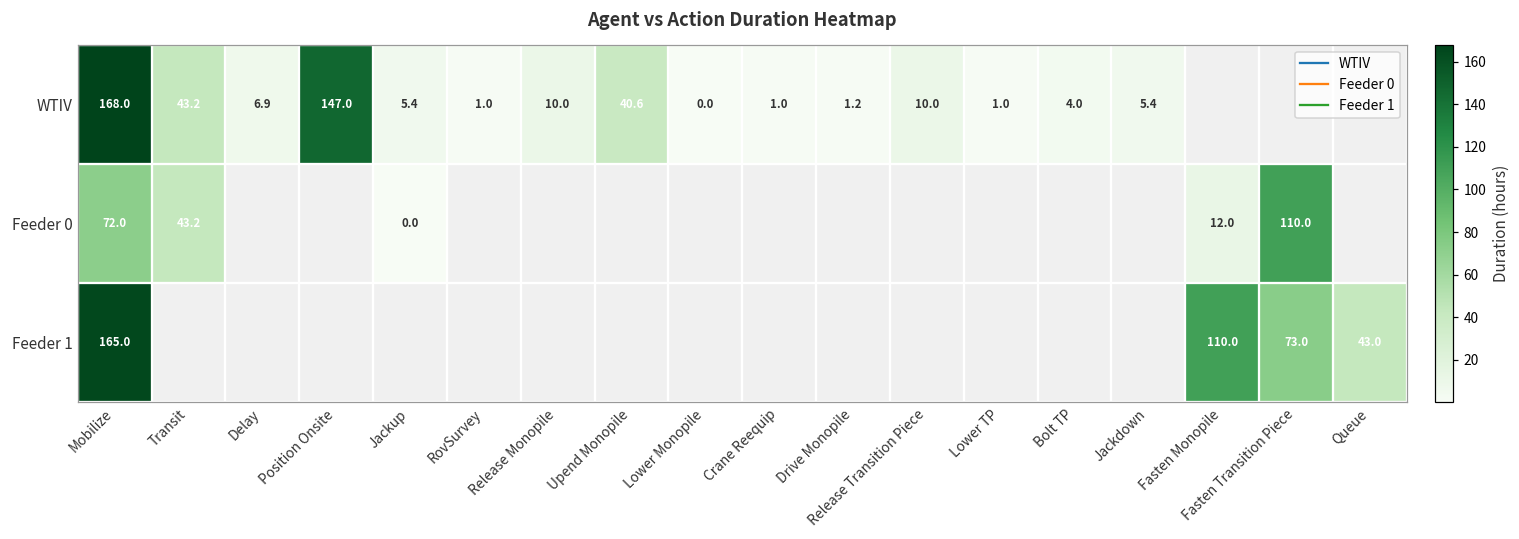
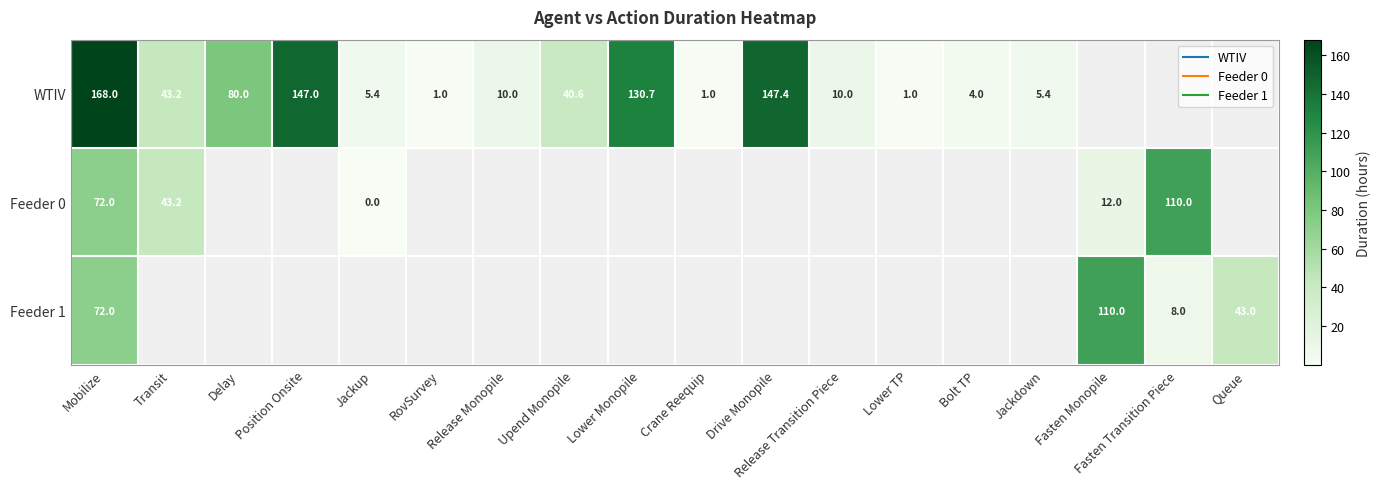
  {
    "WTIV": {
      "Mobilize": 168.0,
      "Transit": 43.2,
-     "Delay": 6.9,
+     "Delay": 80.0,
      "Position Onsite": 147.0,
      "Jackup": 5.4,
      "RovSurvey": 1.0,
      "Release Monopile": 10.0,
      "Upend Monopile": 40.6,
-     "Lower Monopile": 0.0,
+     "Lower Monopile": 130.7,
      "Crane Reequip": 1.0,
-     "Drive Monopile": 1.2,
+     "Drive Monopile": 147.4,
      "Release Transition Piece": 10.0,
      "Lower TP": 1.0,
      "Bolt TP": 4.0,
      "Jackdown": 5.4
    },
    "Feeder 0": {
      "Mobilize": 72.0,
      "Transit": 43.2,
      "Jackup": 0.0,
      "Fasten Monopile": 12.0,
      "Fasten Transition Piece": 110.0
    },
    "Feeder 1": {
-     "Mobilize": 165.0,
+     "Mobilize": 72.0,
      "Fasten Monopile": 110.0,
-     "Fasten Transition Piece": 73.0,
+     "Fasten Transition Piece": 8.0,
      "Queue": 43.0
    }
  }
